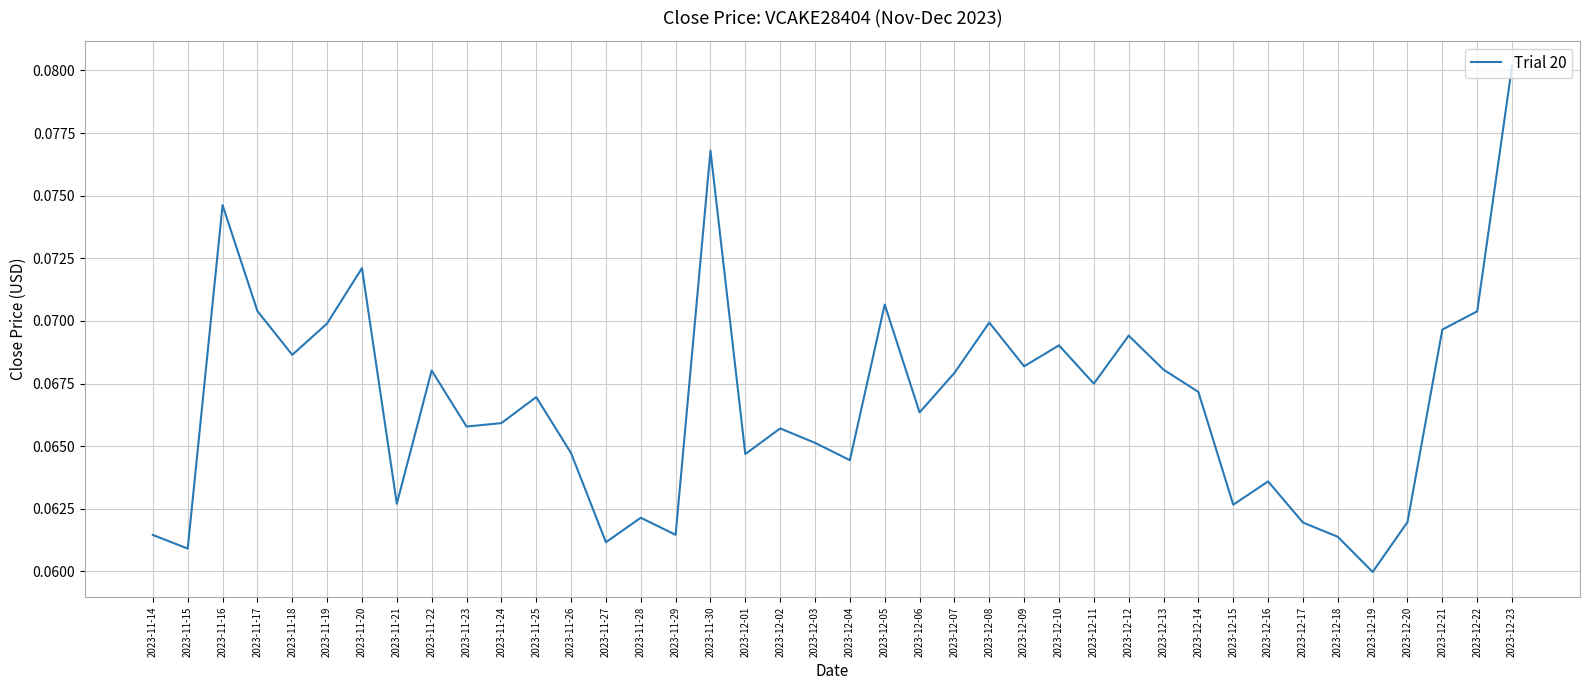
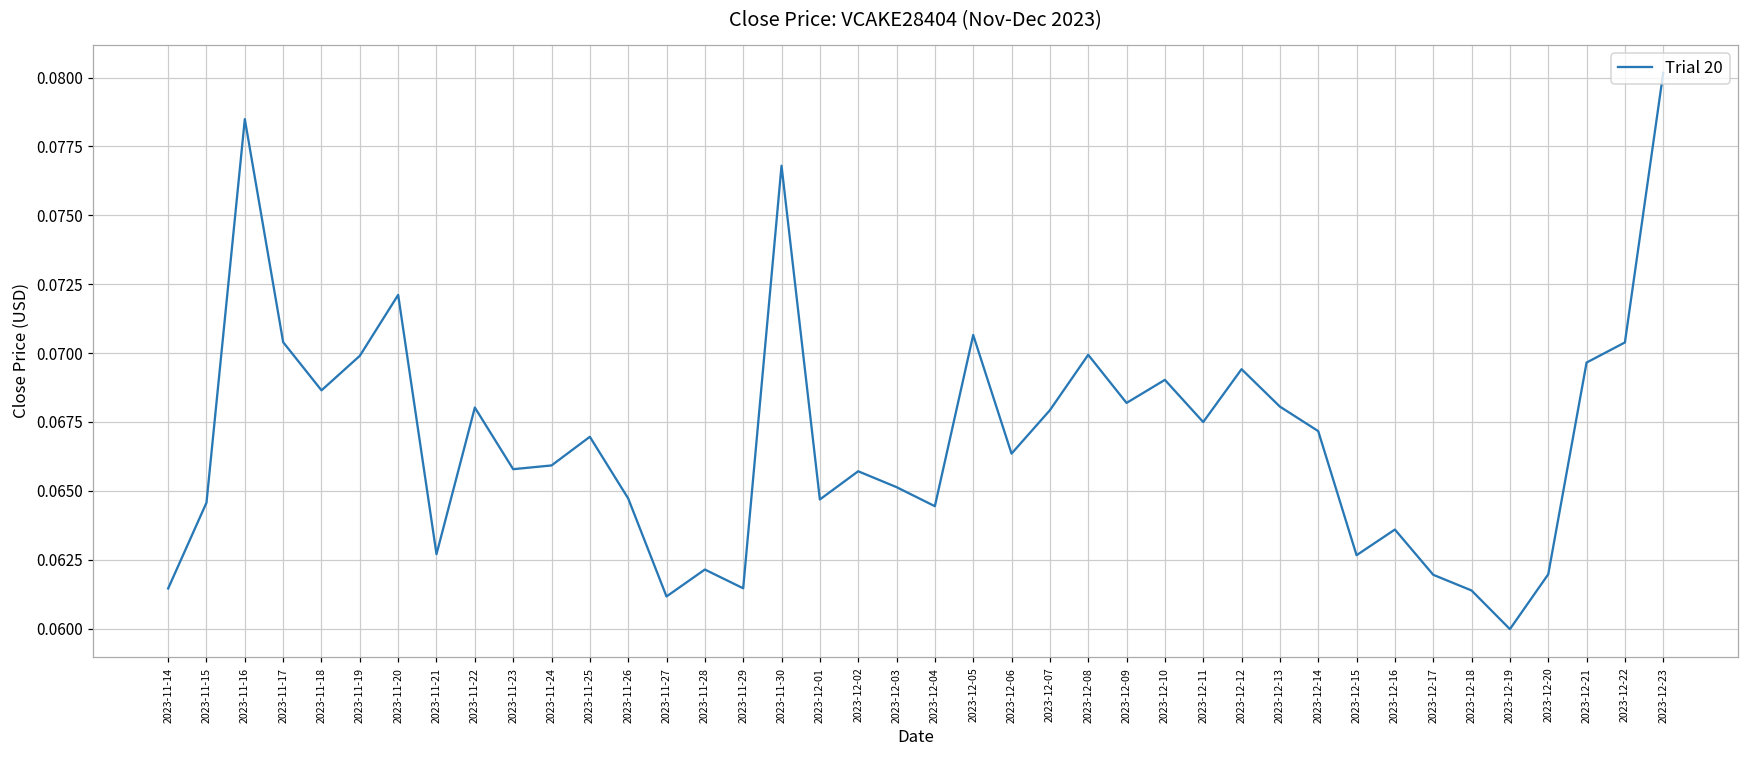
  {
    "2023-11-14": 0.0615,
-   "2023-11-15": 0.0609,
-   "2023-11-16": 0.0746,
+   "2023-11-15": 0.0646,
+   "2023-11-16": 0.0785,
    "2023-11-17": 0.0704,
    "2023-11-18": 0.0686,
    "2023-11-19": 0.0699,
    "2023-11-20": 0.0721,
    "2023-11-21": 0.0627,
    "2023-11-22": 0.0680,
    "2023-11-23": 0.0658,
    "2023-11-24": 0.0659,
    "2023-11-25": 0.0670,
    "2023-11-26": 0.0647,
    "2023-11-27": 0.0612,
    "2023-11-28": 0.0621,
    "2023-11-29": 0.0615,
    "2023-11-30": 0.0768,
    "2023-12-01": 0.0647,
    "2023-12-02": 0.0657,
    "2023-12-03": 0.0651,
    "2023-12-04": 0.0644,
    "2023-12-05": 0.0707,
    "2023-12-06": 0.0664,
    "2023-12-07": 0.0679,
    "2023-12-08": 0.0699,
    "2023-12-09": 0.0682,
    "2023-12-10": 0.0690,
    "2023-12-11": 0.0675,
    "2023-12-12": 0.0694,
    "2023-12-13": 0.0681,
    "2023-12-14": 0.0672,
    "2023-12-15": 0.0627,
    "2023-12-16": 0.0636,
    "2023-12-17": 0.0620,
    "2023-12-18": 0.0614,
    "2023-12-19": 0.0600,
    "2023-12-20": 0.0620,
    "2023-12-21": 0.0697,
    "2023-12-22": 0.0704
  }
